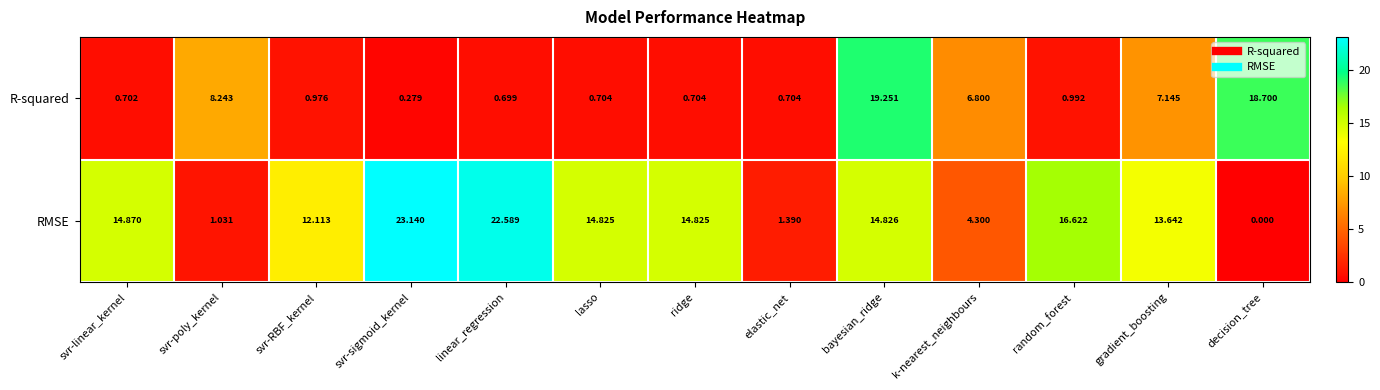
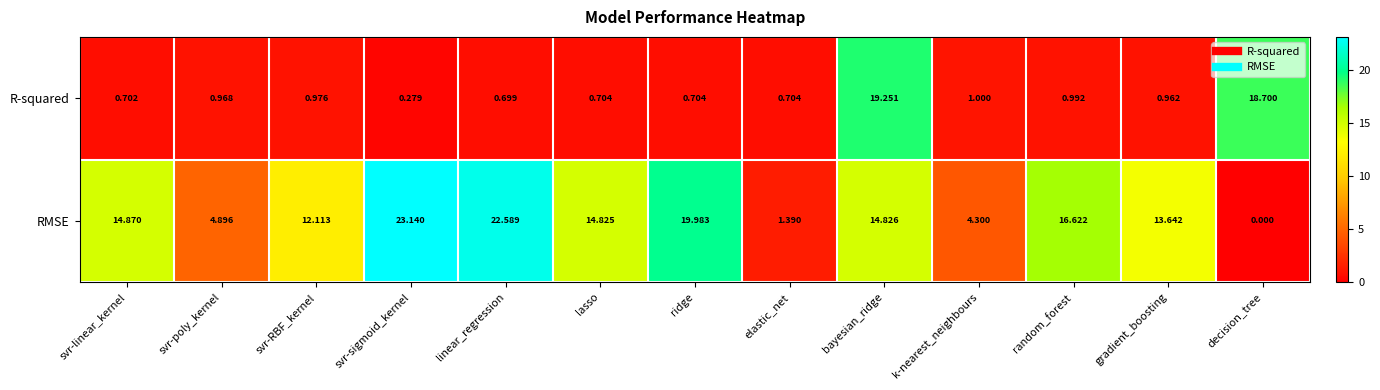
  {
    "R-squared": {
      "svr-linear_kernel": 0.702,
-     "svr-poly_kernel": 8.243,
+     "svr-poly_kernel": 0.968,
      "svr-RBF_kernel": 0.976,
      "svr-sigmoid_kernel": 0.279,
      "linear_regression": 0.699,
      "lasso": 0.704,
      "ridge": 0.704,
      "elastic_net": 0.704,
      "bayesian_ridge": 19.251,
-     "k-nearest_neighbours": 6.800,
+     "k-nearest_neighbours": 1.000,
      "random_forest": 0.992,
-     "gradient_boosting": 7.145,
+     "gradient_boosting": 0.962,
      "decision_tree": 18.700
    },
    "RMSE": {
      "svr-linear_kernel": 14.870,
-     "svr-poly_kernel": 1.031,
+     "svr-poly_kernel": 4.896,
      "svr-RBF_kernel": 12.113,
      "svr-sigmoid_kernel": 23.140,
      "linear_regression": 22.589,
      "lasso": 14.825,
-     "ridge": 14.825,
+     "ridge": 19.983,
      "elastic_net": 1.390,
      "bayesian_ridge": 14.826,
      "k-nearest_neighbours": 4.300,
      "random_forest": 16.622,
      "gradient_boosting": 13.642,
      "decision_tree": 0.000
    }
  }
